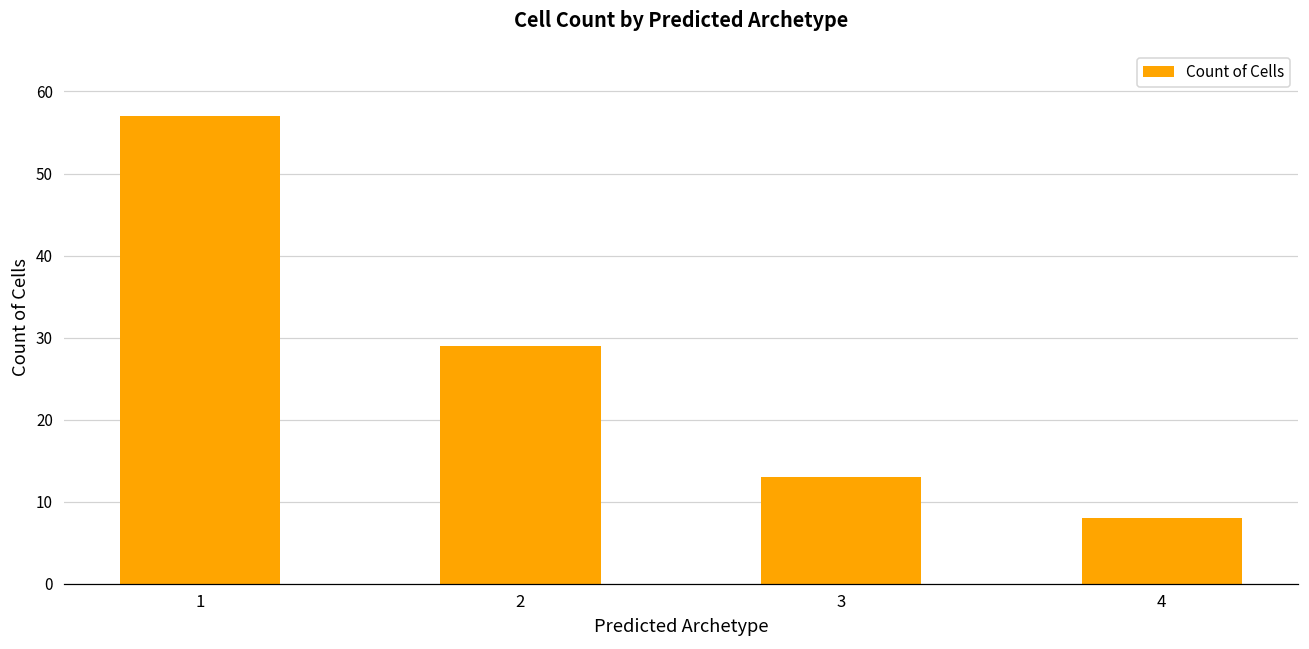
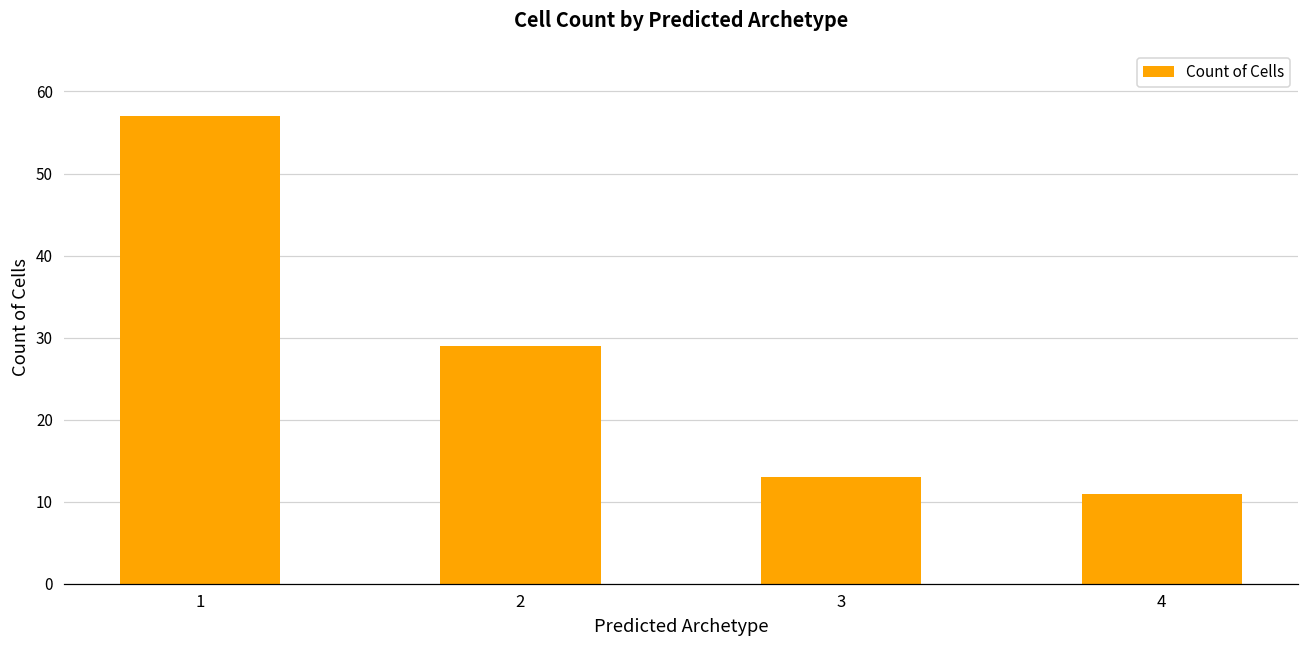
  {
    "1": 57,
    "2": 29,
    "3": 13,
-   "4": 8
+   "4": 11
  }
